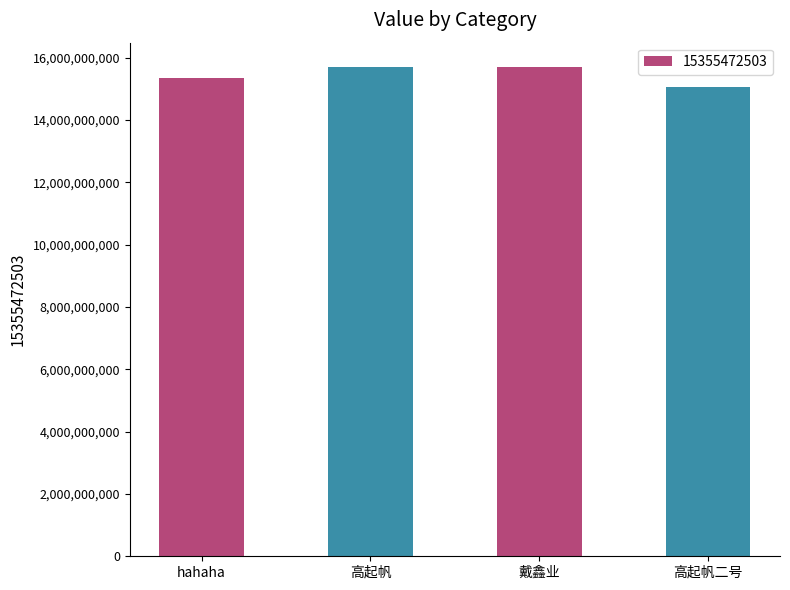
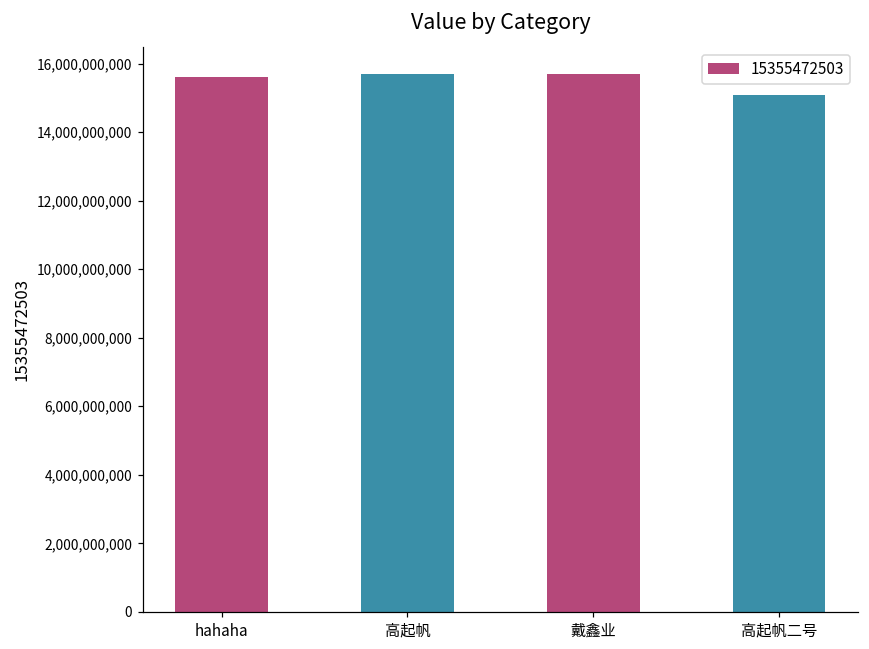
  {
-   "hahaha": "15,400,000,000",
+   "hahaha": "15,600,000,000",
    "高起帆": "15,700,000,000",
    "戴鑫业": "15,700,000,000",
    "高起帆二号": "15,100,000,000"
  }
